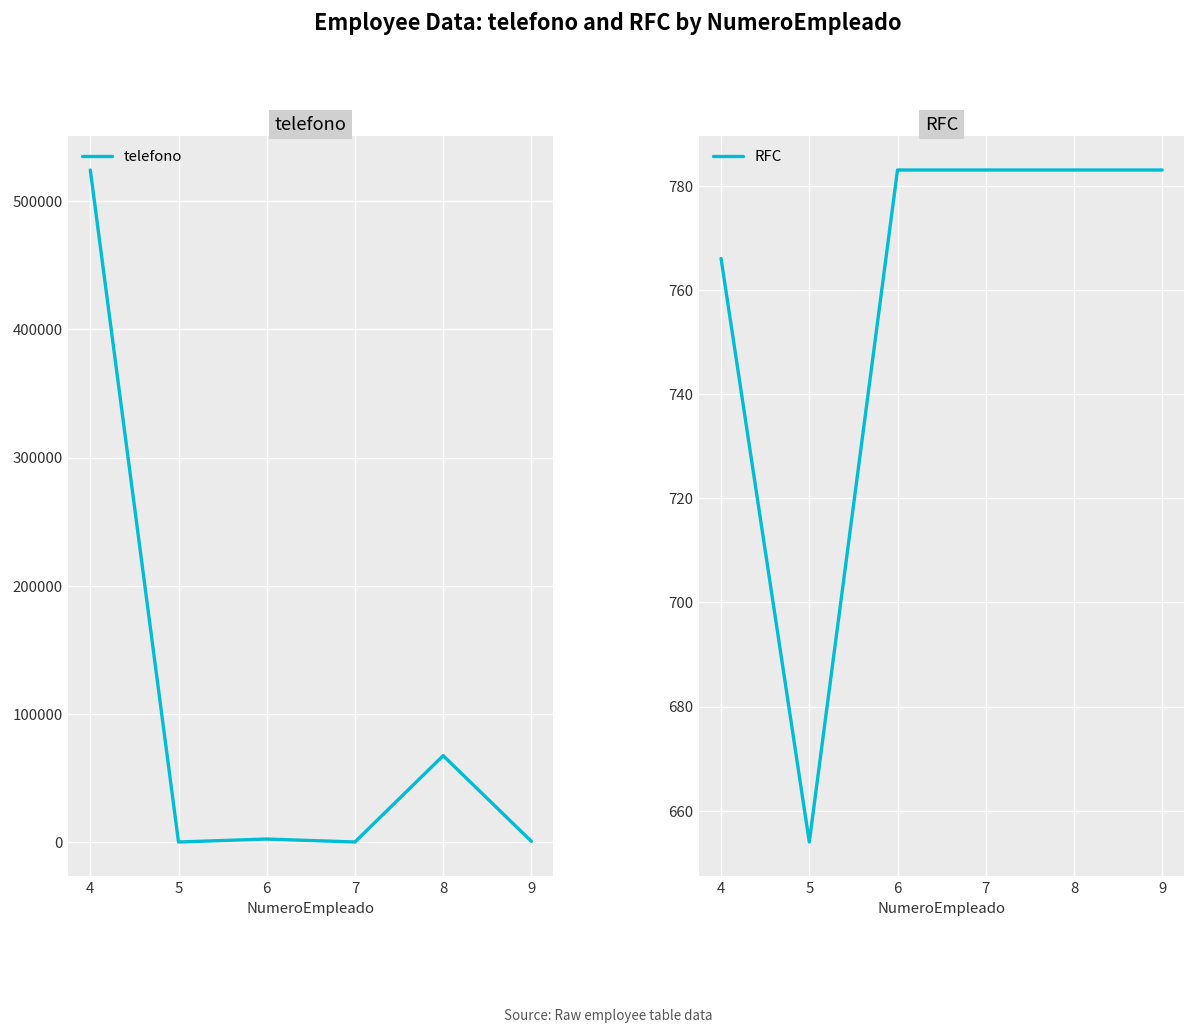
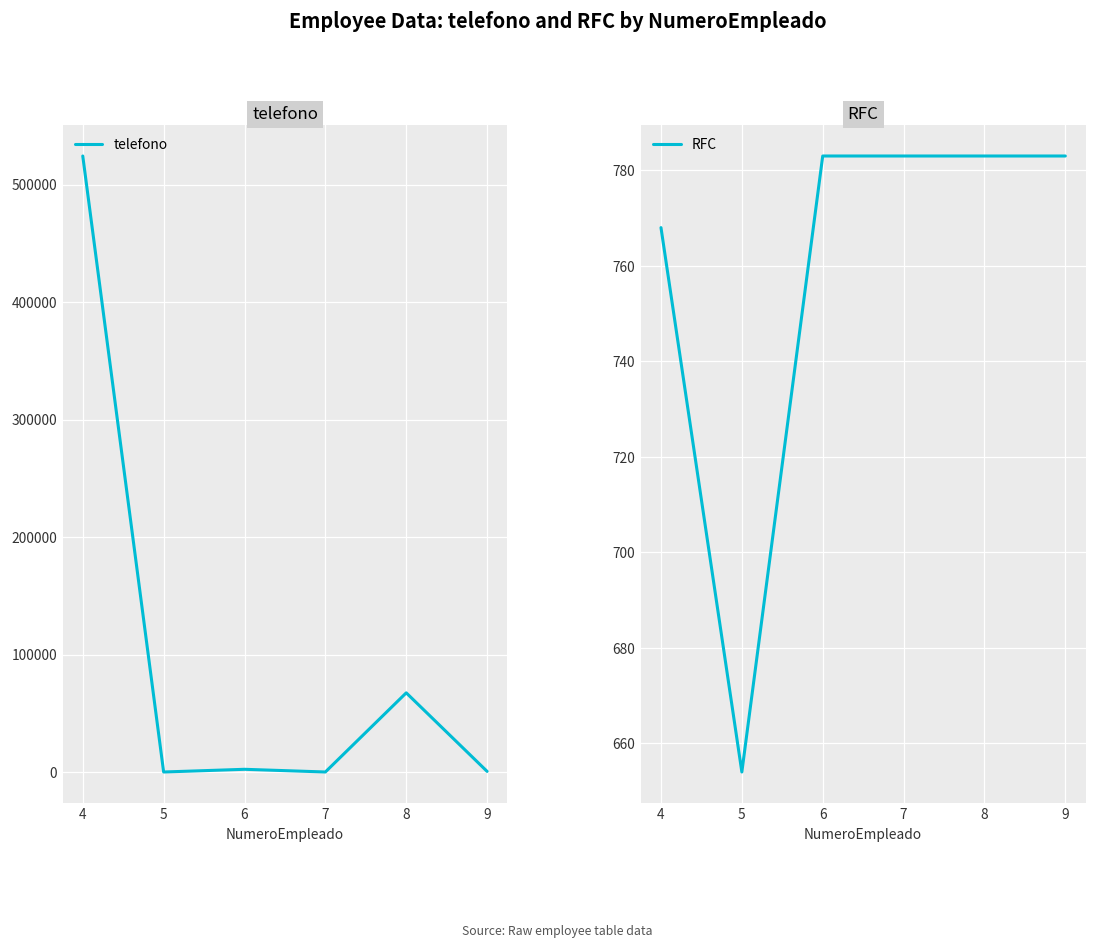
  {
    "telefono": {
      "4": 524000,
      "5": 0,
      "6": 3000,
      "7": 0,
      "8": 68000,
      "9": 1000
    },
    "RFC": {
-     "4": 766,
+     "4": 768,
      "5": 654,
      "6": 783,
      "7": 783,
      "8": 783,
      "9": 783
    }
  }
